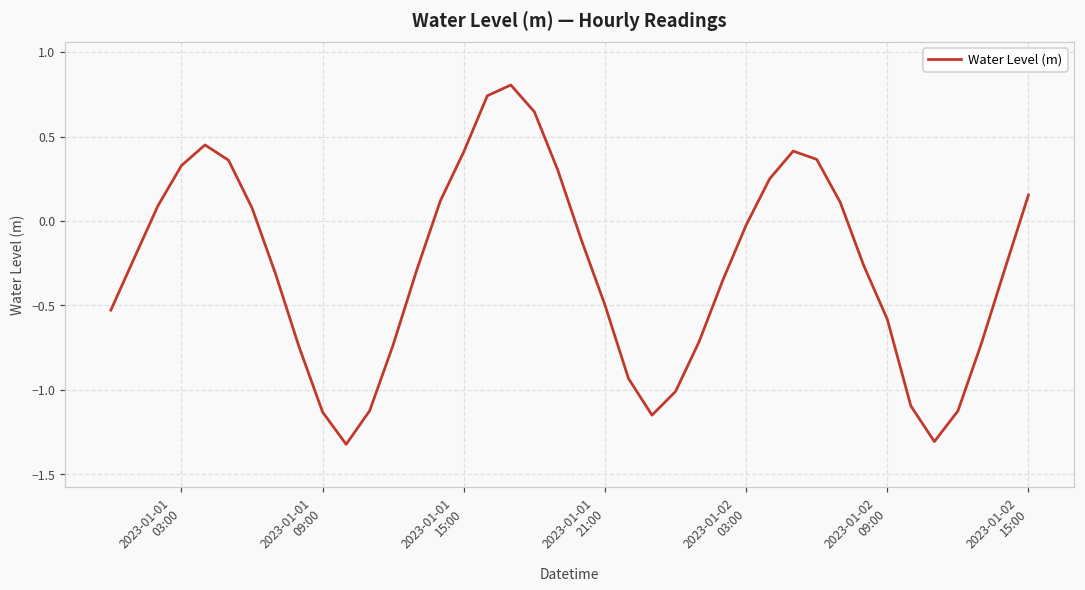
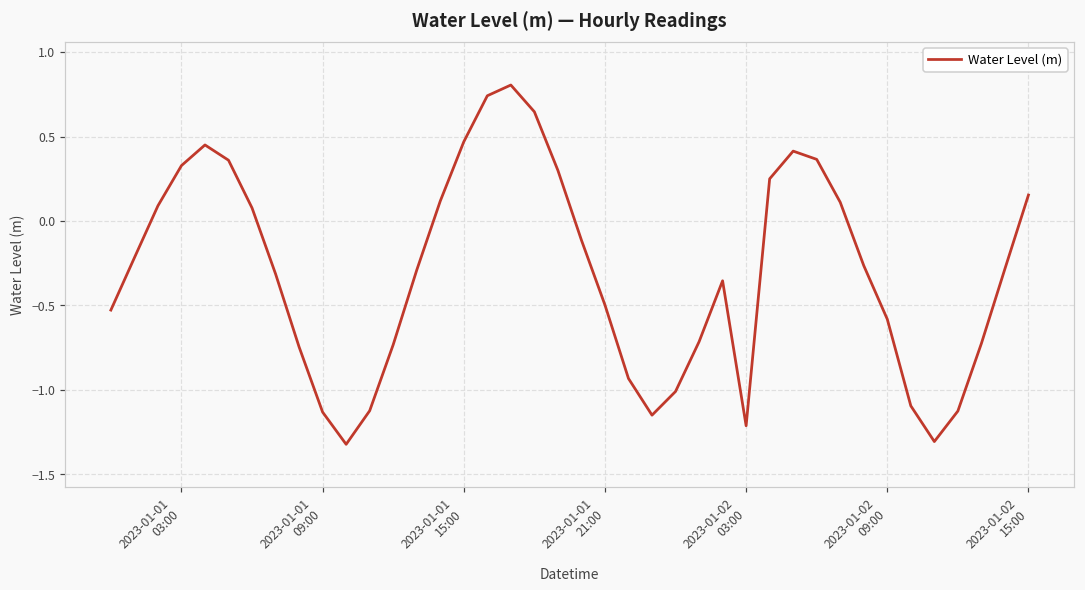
  {
    "2023-01-01 03:00": 0.33,
    "2023-01-01 09:00": -1.13,
-   "2023-01-01 15:00": 0.41,
+   "2023-01-01 15:00": 0.47,
    "2023-01-01 21:00": -0.50,
-   "2023-01-02 03:00": -0.02,
+   "2023-01-02 03:00": -1.21,
    "2023-01-02 09:00": -0.58,
    "2023-01-02 15:00": 0.15
  }
